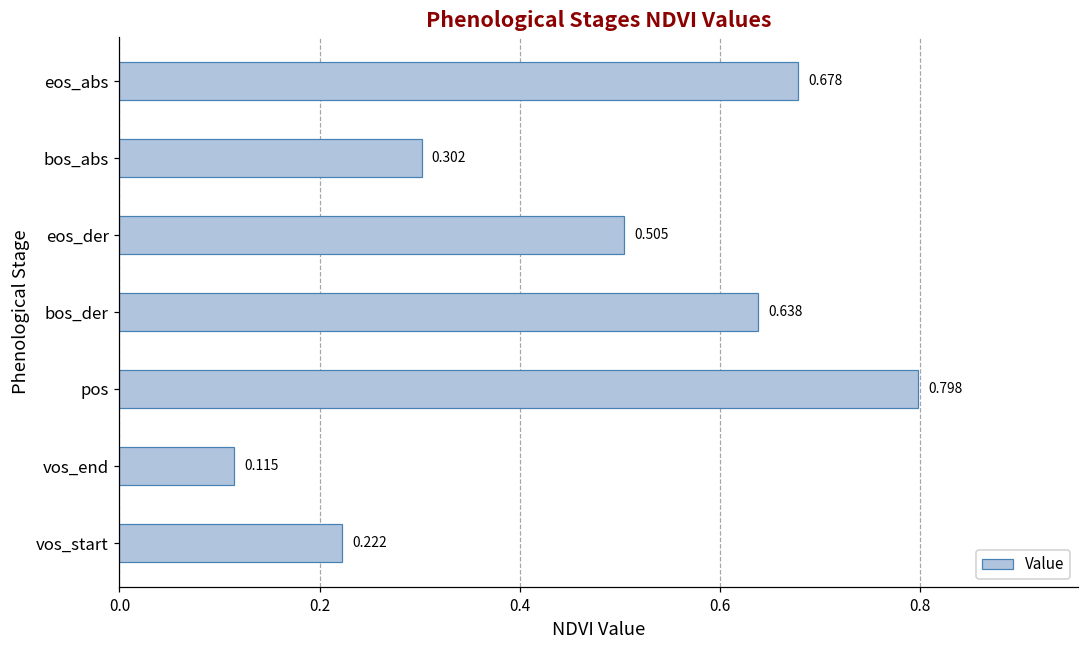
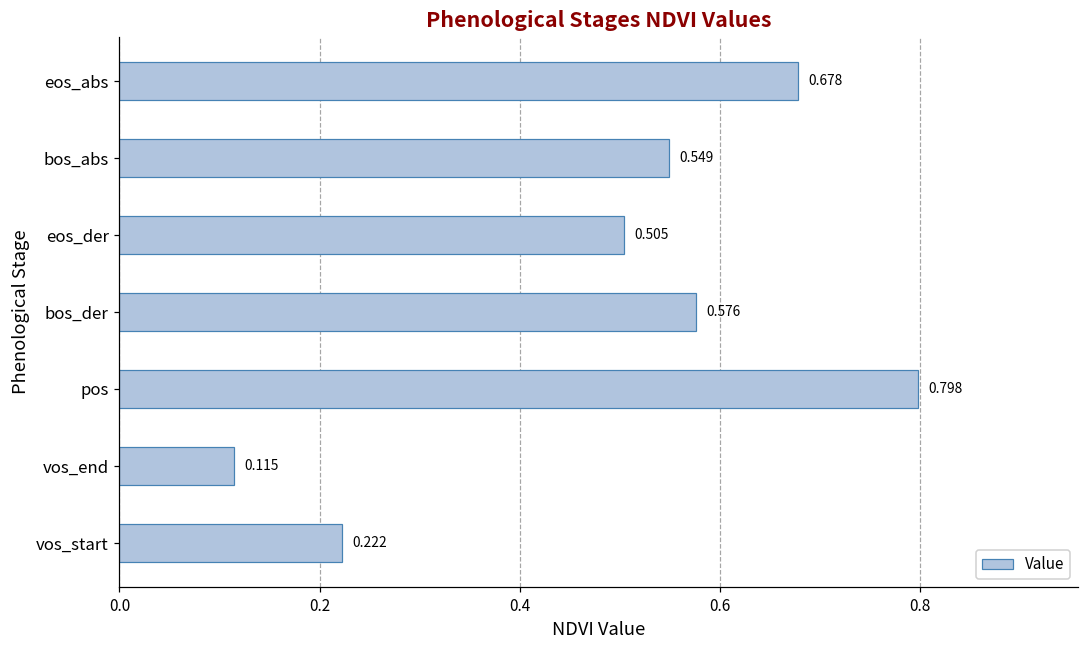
  {
    "eos_abs": 0.678,
-   "bos_abs": 0.302,
+   "bos_abs": 0.549,
    "eos_der": 0.505,
-   "bos_der": 0.638,
+   "bos_der": 0.576,
    "pos": 0.798,
    "vos_end": 0.115,
    "vos_start": 0.222
  }
